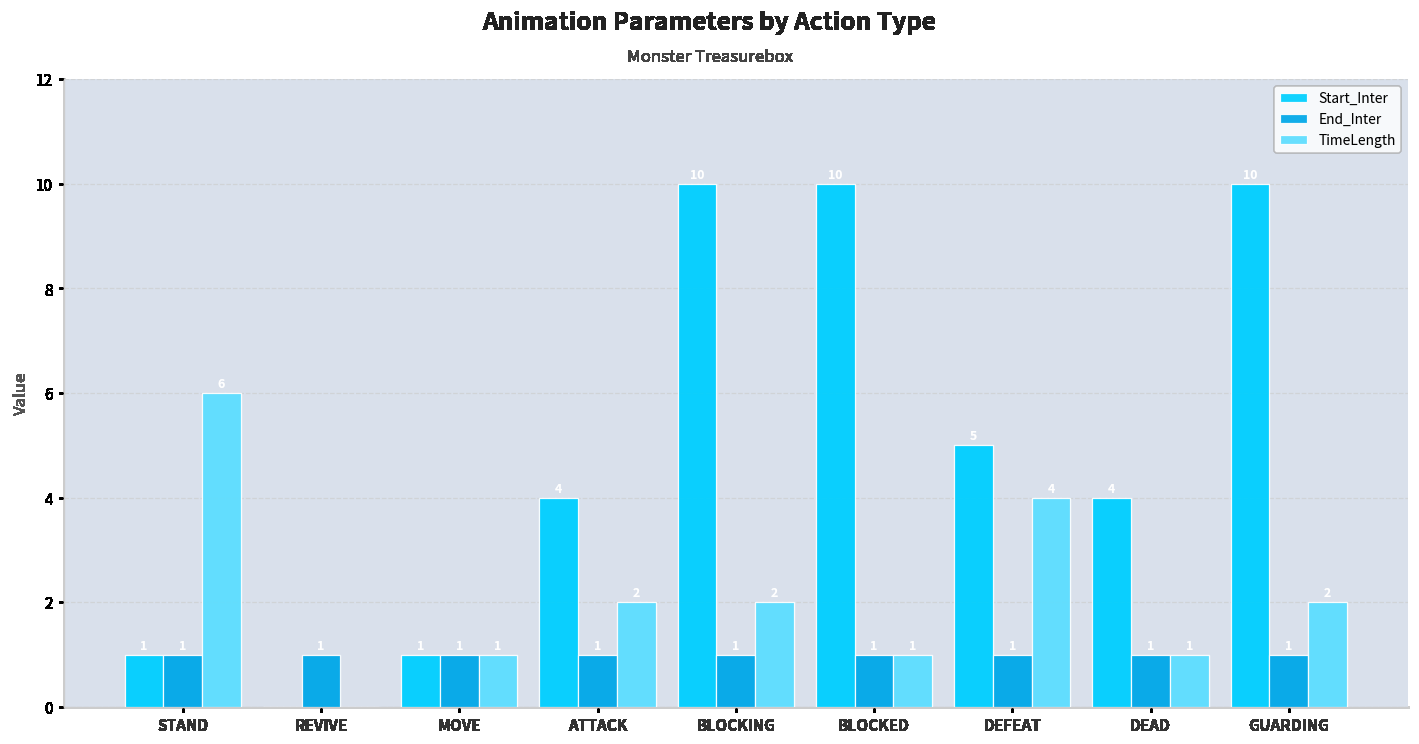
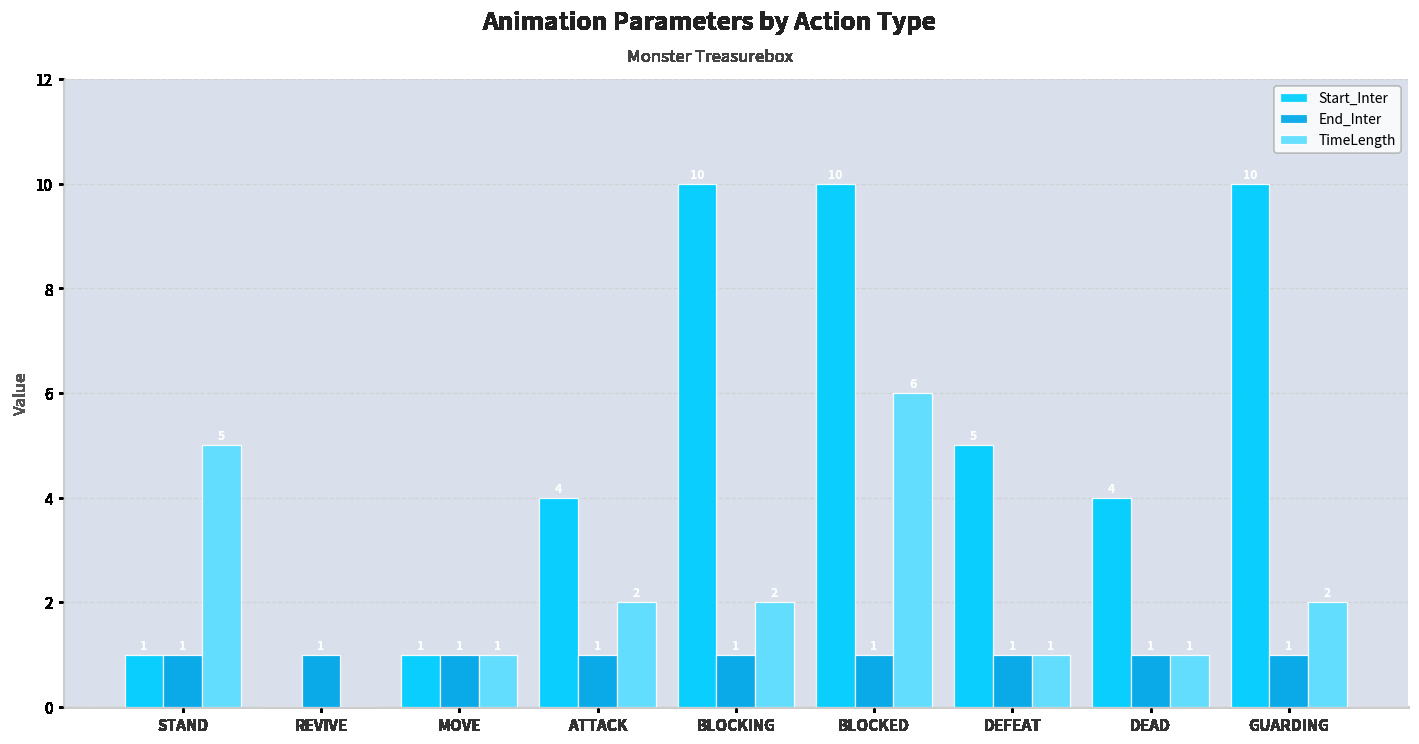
  {
    "TimeLength": {
-     "STAND": 6,
+     "STAND": 5,
      "REVIVE": 0,
      "MOVE": 1,
      "ATTACK": 2,
      "BLOCKING": 2,
-     "BLOCKED": 1,
-     "DEFEAT": 4,
+     "BLOCKED": 6,
+     "DEFEAT": 1,
      "DEAD": 1,
      "GUARDING": 2
    }
  }
